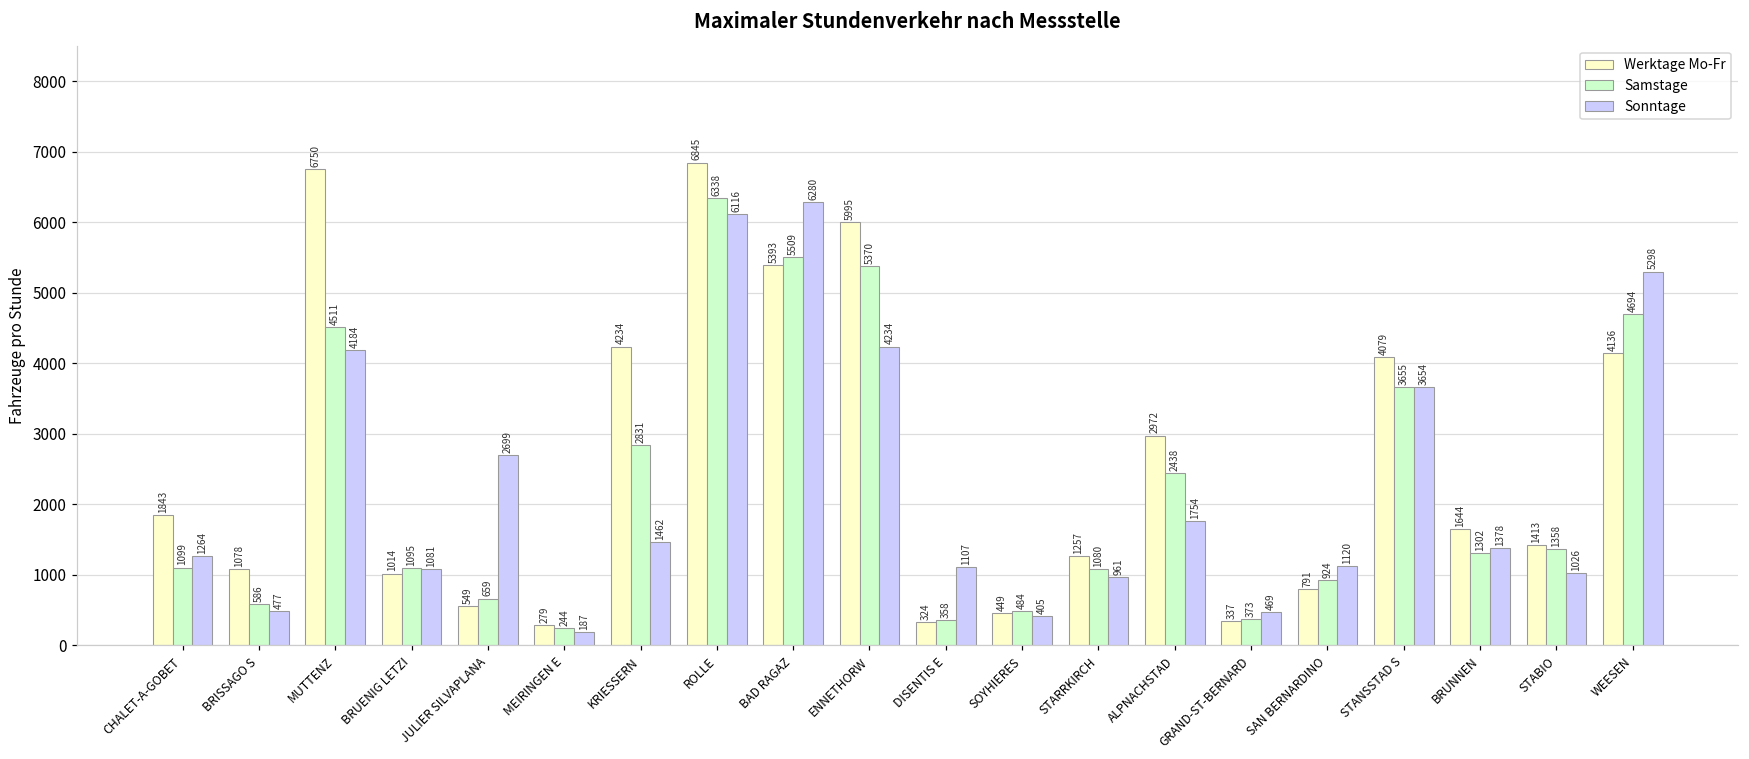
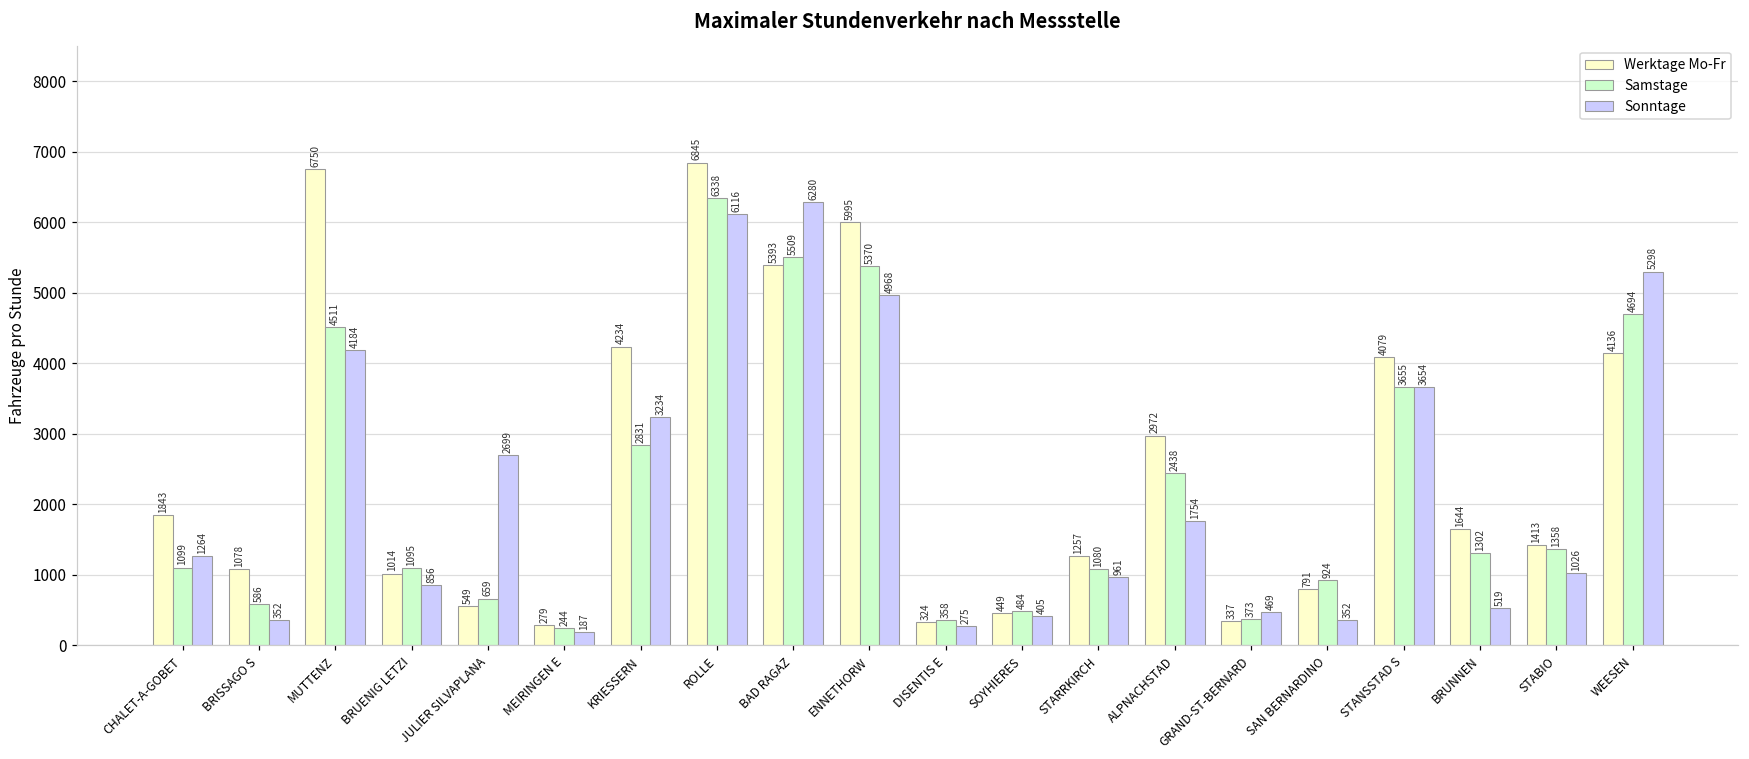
  {
    "Sonntage": {
      "CHALET-A-GOBET": 1264,
-     "BRISSAGO S": 477,
+     "BRISSAGO S": 352,
      "MUTTENZ": 4184,
-     "BRUENIG LETZI": 1081,
+     "BRUENIG LETZI": 856,
      "JULIER SILVAPLANA": 2699,
      "MEIRINGEN E": 187,
-     "KRIESSERN": 1462,
+     "KRIESSERN": 3234,
      "ROLLE": 6116,
      "BAD RAGAZ": 6280,
-     "ENNETHORW": 4234,
-     "DISENTIS E": 1107,
+     "ENNETHORW": 4968,
+     "DISENTIS E": 275,
      "SOYHIERES": 405,
      "STARRKIRCH": 961,
      "ALPNACHSTAD": 1754,
      "GRAND-ST-BERNARD": 469,
-     "SAN BERNARDINO": 1120,
+     "SAN BERNARDINO": 352,
      "STANSSTAD S": 3654,
-     "BRUNNEN": 1378,
+     "BRUNNEN": 519,
      "STABIO": 1026,
      "WEESEN": 5298
    }
  }
